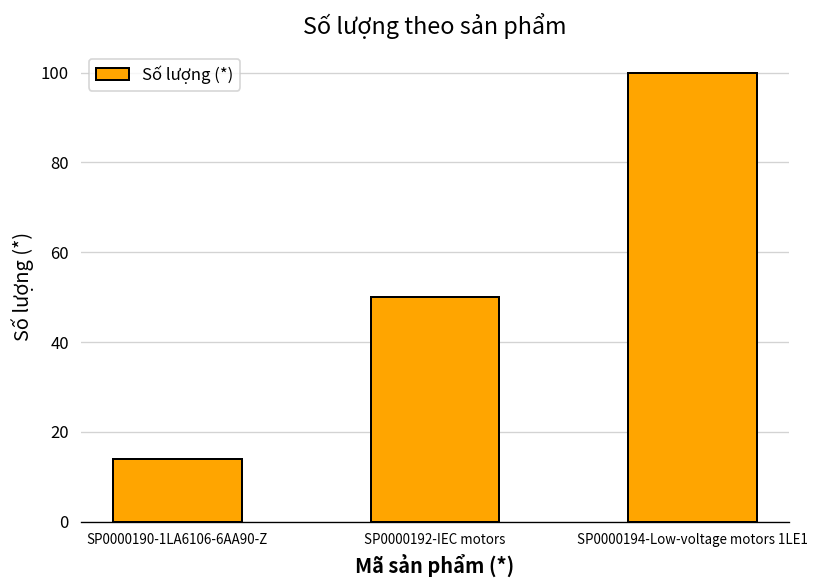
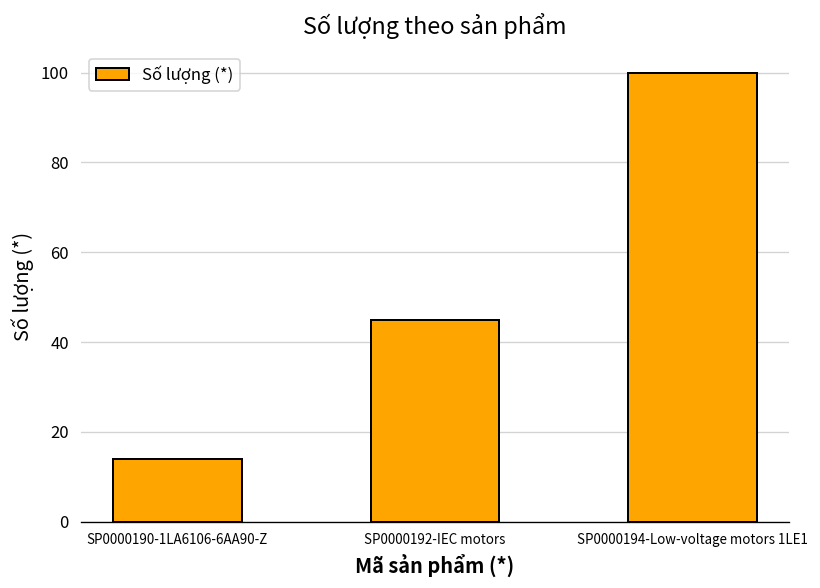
  {
    "SP0000190-1LA6106-6AA90-Z": 14,
-   "SP0000192-IEC motors": 50,
+   "SP0000192-IEC motors": 45,
    "SP0000194-Low-voltage motors 1LE1": 100
  }
